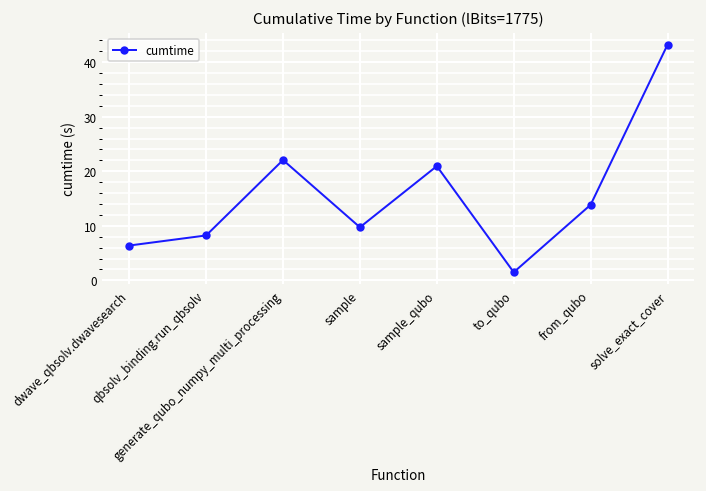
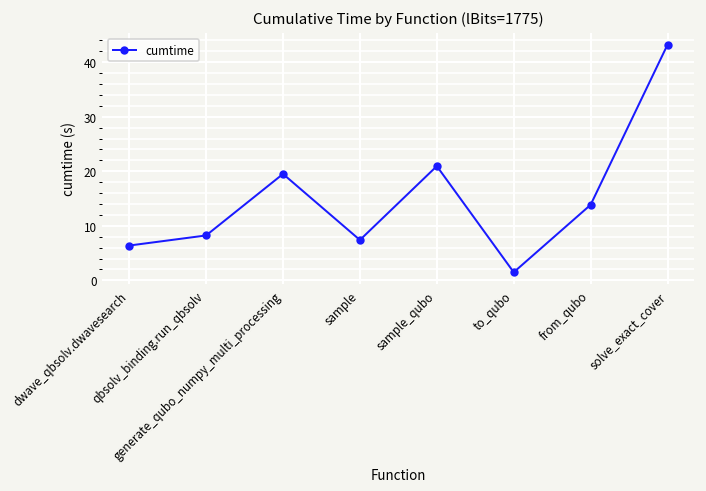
  {
    "dwave_qbsolv.dwavesearch": 6,
    "qbsolv_binding.run_qbsolv": 8,
-   "generate_qubo_numpy_multi_processing": 22,
-   "sample": 10,
+   "generate_qubo_numpy_multi_processing": 20,
+   "sample": 7,
    "sample_qubo": 21,
    "to_qubo": 1,
    "from_qubo": 14,
    "solve_exact_cover": 43
  }
